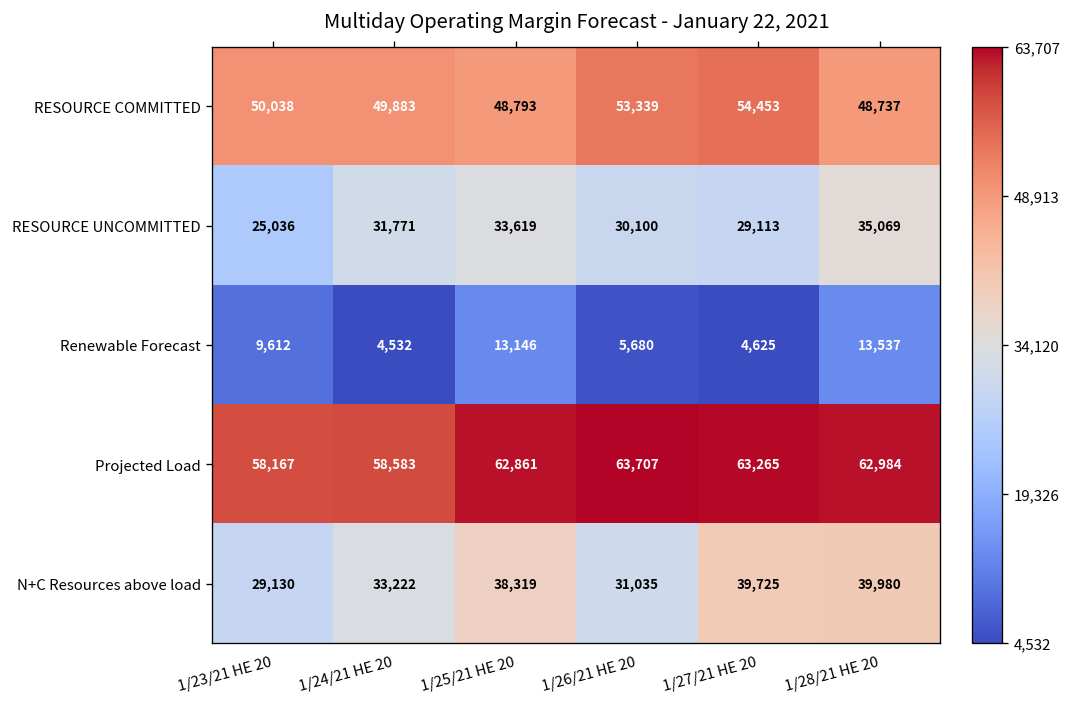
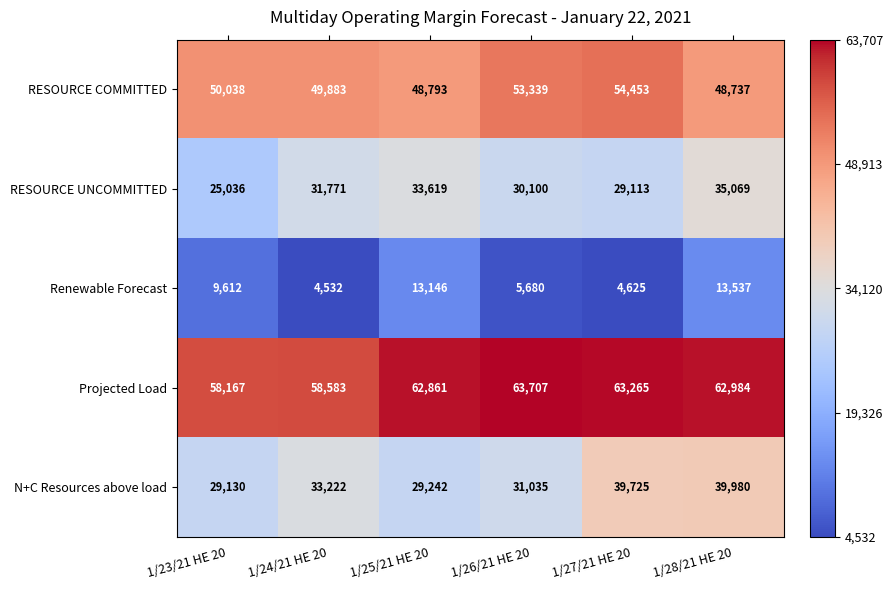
  {
    "RESOURCE COMMITTED": {
      "1/23/21 HE 20": "50,038",
      "1/24/21 HE 20": "49,883",
      "1/25/21 HE 20": "48,793",
      "1/26/21 HE 20": "53,339",
      "1/27/21 HE 20": "54,453",
      "1/28/21 HE 20": "48,737"
    },
    "RESOURCE UNCOMMITTED": {
      "1/23/21 HE 20": "25,036",
      "1/24/21 HE 20": "31,771",
      "1/25/21 HE 20": "33,619",
      "1/26/21 HE 20": "30,100",
      "1/27/21 HE 20": "29,113",
      "1/28/21 HE 20": "35,069"
    },
    "Renewable Forecast": {
      "1/23/21 HE 20": "9,612",
      "1/24/21 HE 20": "4,532",
      "1/25/21 HE 20": "13,146",
      "1/26/21 HE 20": "5,680",
      "1/27/21 HE 20": "4,625",
      "1/28/21 HE 20": "13,537"
    },
    "Projected Load": {
      "1/23/21 HE 20": "58,167",
      "1/24/21 HE 20": "58,583",
      "1/25/21 HE 20": "62,861",
      "1/26/21 HE 20": "63,707",
      "1/27/21 HE 20": "63,265",
      "1/28/21 HE 20": "62,984"
    },
    "N+C Resources above load": {
      "1/23/21 HE 20": "29,130",
      "1/24/21 HE 20": "33,222",
-     "1/25/21 HE 20": "38,319",
+     "1/25/21 HE 20": "29,242",
      "1/26/21 HE 20": "31,035",
      "1/27/21 HE 20": "39,725",
      "1/28/21 HE 20": "39,980"
    }
  }
